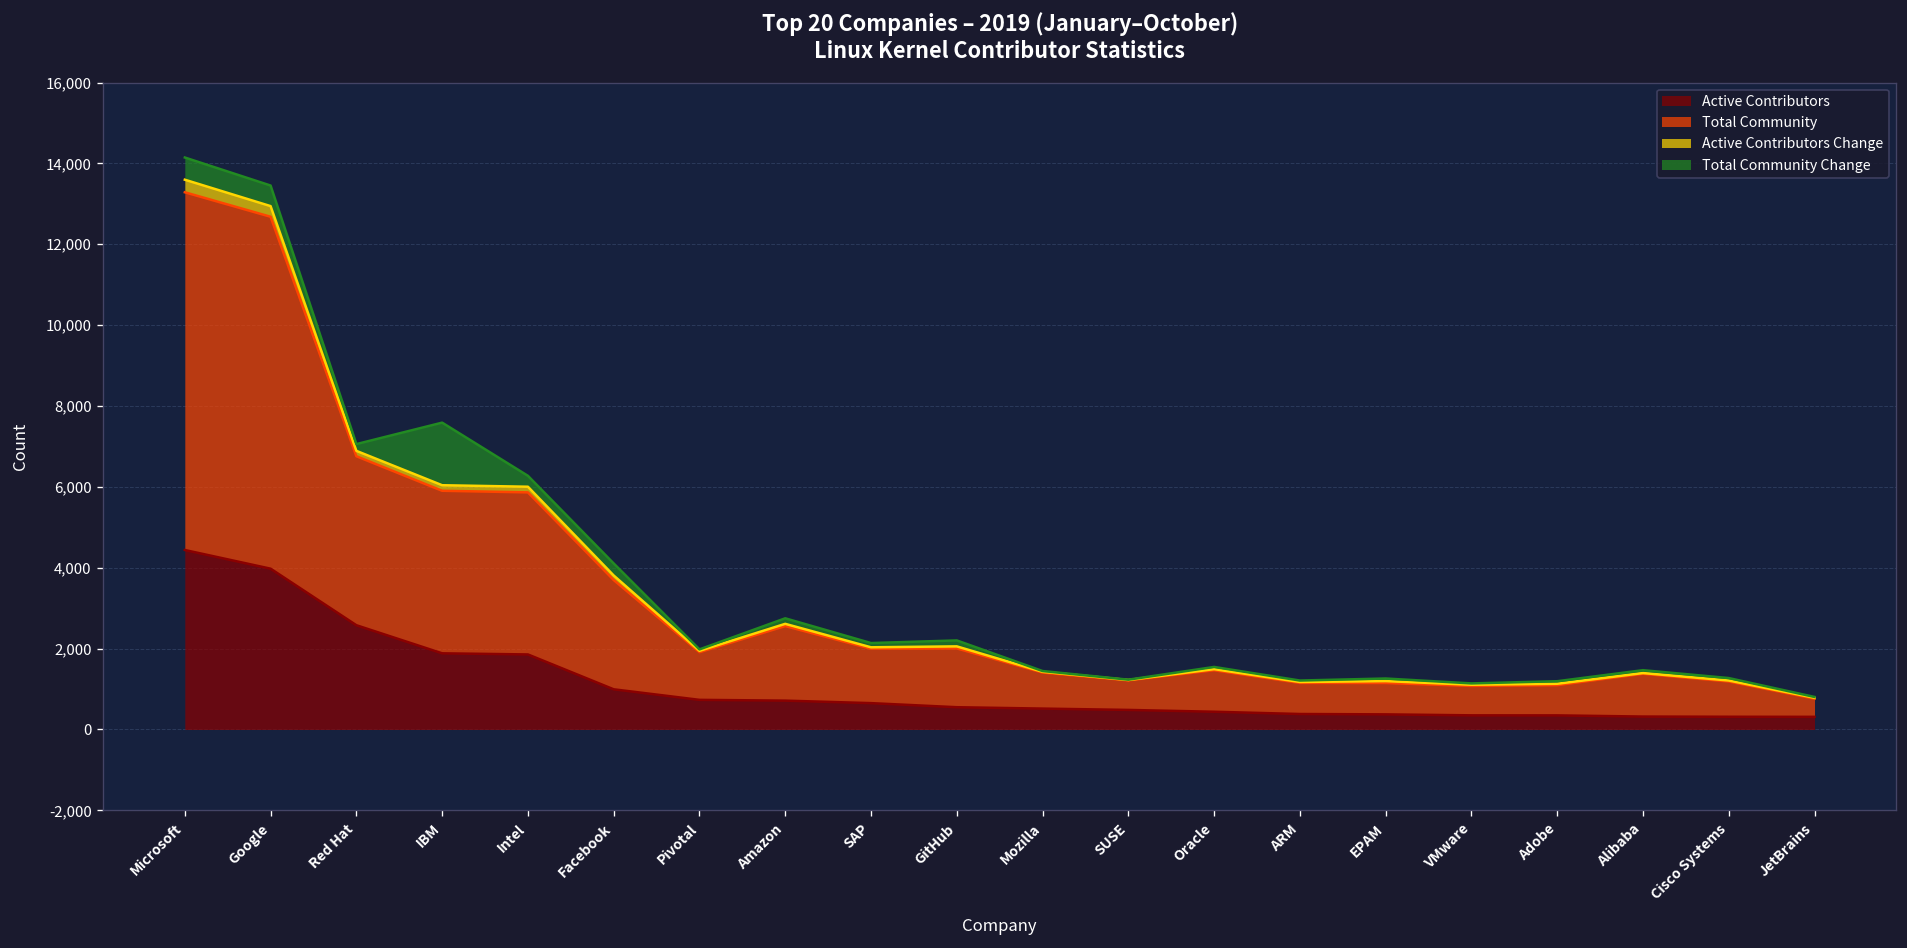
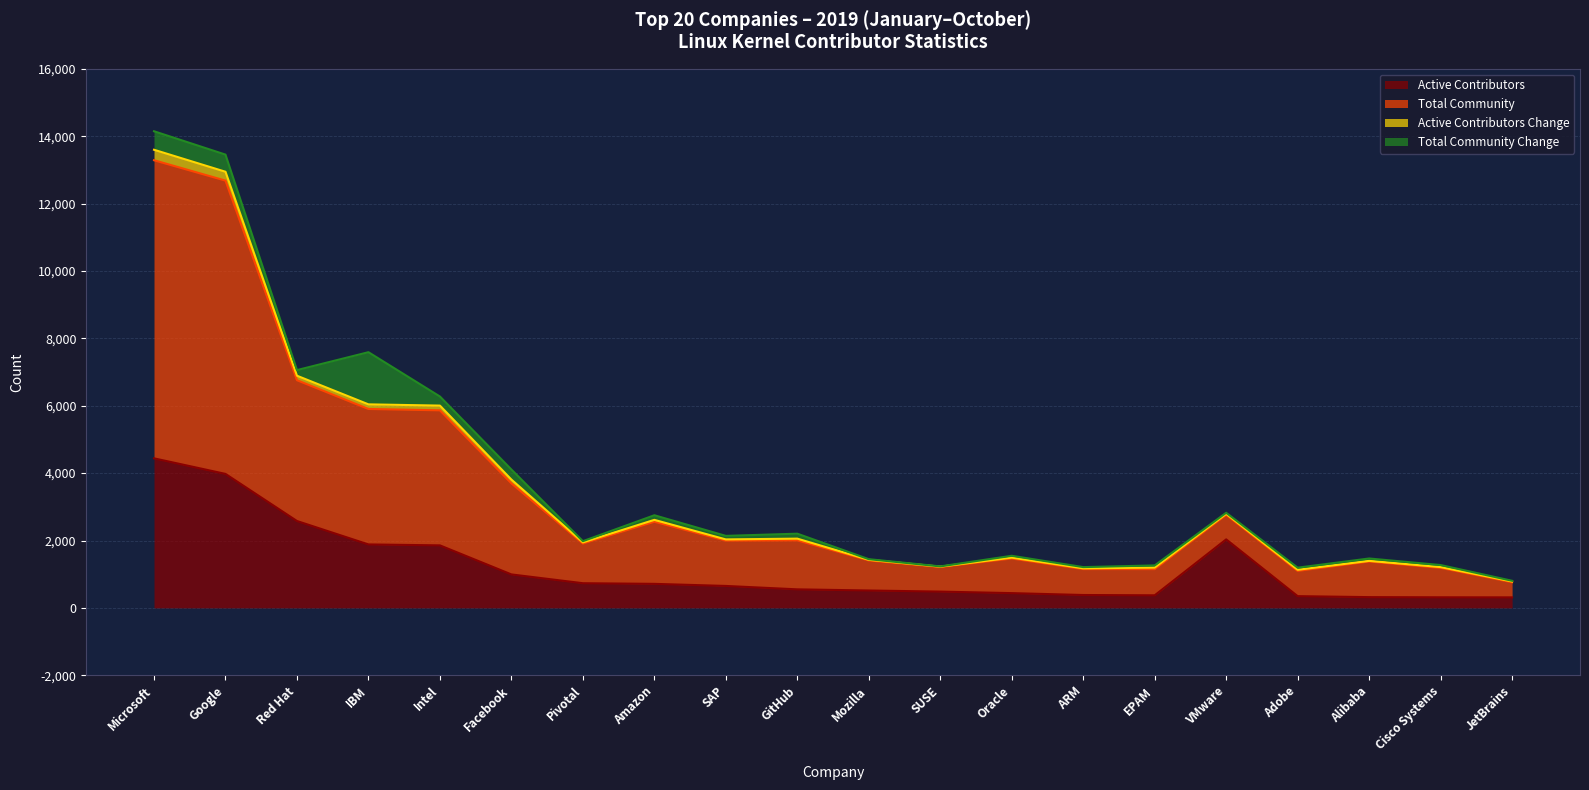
  {
    "Active Contributors": {
      "Microsoft": "4,400",
      "Google": "4,000",
      "Red Hat": "2,600",
      "IBM": "1,900",
      "Intel": "1,900",
      "Facebook": "1,000",
      "Pivotal": "700",
      "Amazon": "700",
      "SAP": "700",
      "GitHub": "600",
      "Mozilla": "500",
      "SUSE": "500",
      "Oracle": "400",
      "ARM": "400",
      "EPAM": "400",
-     "VMware": "400",
+     "VMware": "2,000",
      "Adobe": "300",
      "Alibaba": "300",
      "Cisco Systems": "300",
      "JetBrains": "300"
    },
    "Total Community": {
      "Microsoft": "8,800",
      "Google": "8,700",
      "Red Hat": "4,200",
      "IBM": "4,000",
      "Intel": "4,000",
      "Facebook": "2,700"
    },
    "Active Contributors Change": {
      "Microsoft": "300",
      "Google": "300",
      "Red Hat": "100",
      "IBM": "100",
      "Intel": "100",
      "Facebook": "100"
    },
    "Total Community Change": {
      "Microsoft": "500",
      "Google": "500",
      "Red Hat": "200",
      "IBM": "1,500",
      "Intel": "300",
      "Facebook": "300",
      "Amazon": "100",
      "SAP": "100",
      "GitHub": "100"
    }
  }
